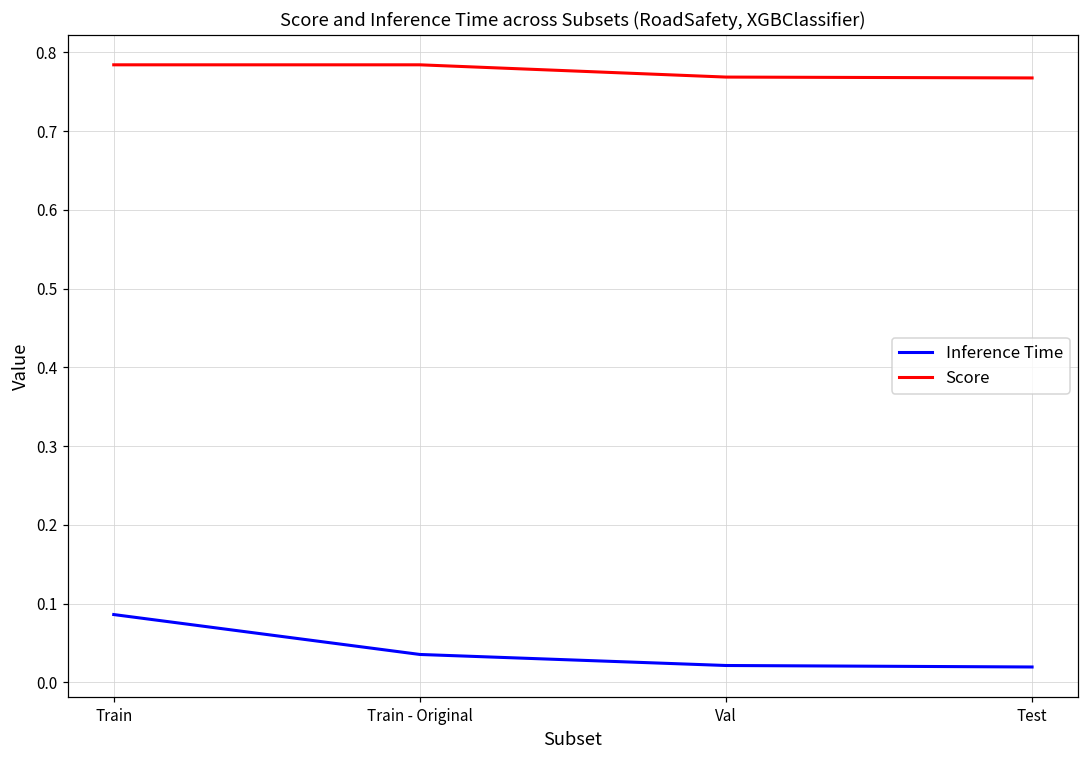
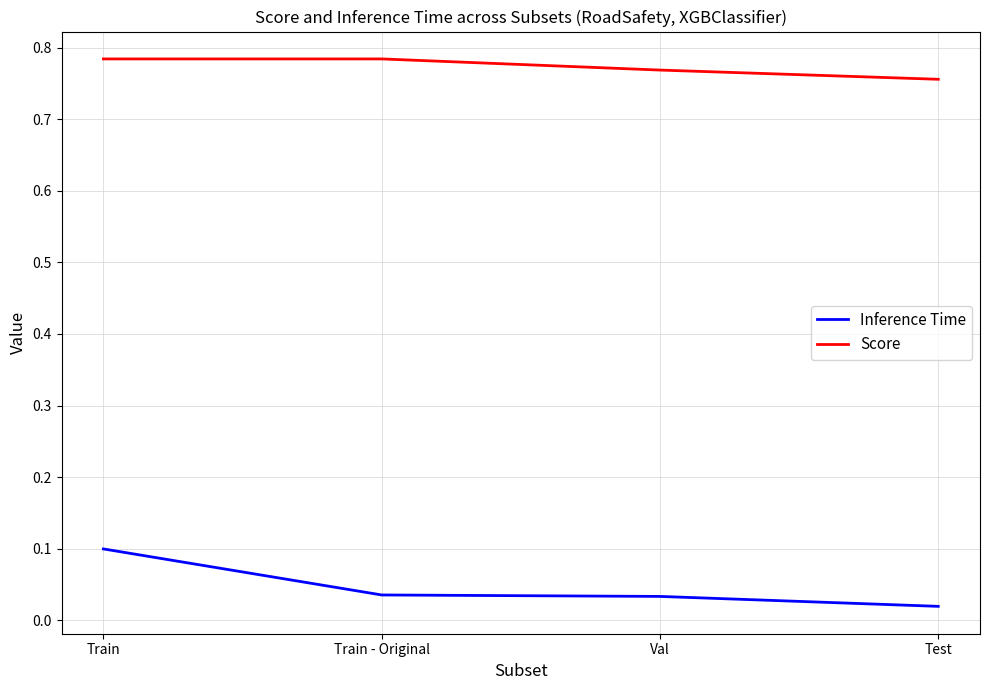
  {
    "Inference Time": {
-     "Train": 0.09,
+     "Train": 0.10,
      "Train - Original": 0.04,
-     "Val": 0.02,
+     "Val": 0.03,
      "Test": 0.02
    },
    "Score": {
      "Train": 0.78,
      "Train - Original": 0.78,
      "Val": 0.77,
-     "Test": 0.77
+     "Test": 0.76
    }
  }
